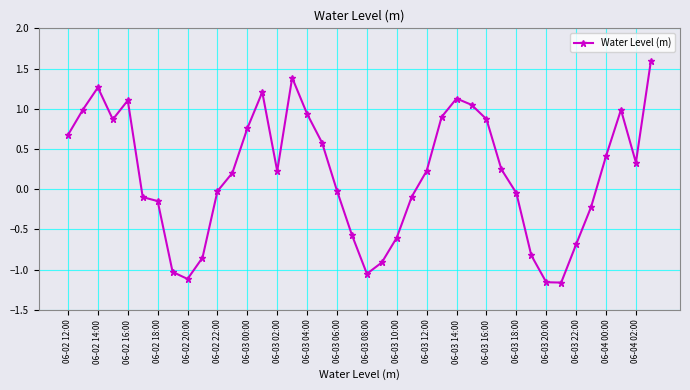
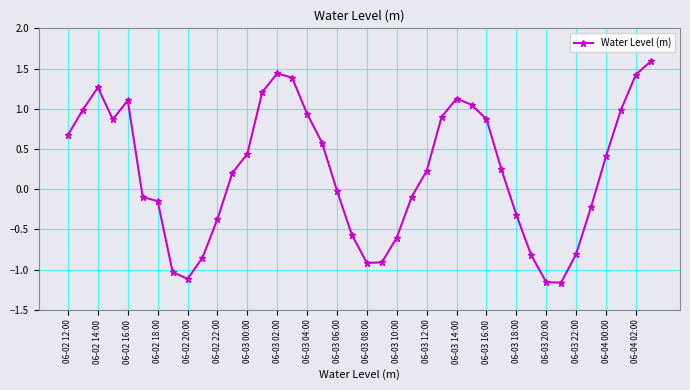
  {
    "06-02 12:00": 0.7,
    "06-02 14:00": 1.3,
    "06-02 16:00": 1.1,
    "06-02 18:00": -0.1,
    "06-02 20:00": -1.1,
-   "06-02 22:00": 0.0,
-   "06-03 00:00": 0.8,
-   "06-03 02:00": 0.2,
+   "06-02 22:00": -0.4,
+   "06-03 00:00": 0.4,
+   "06-03 02:00": 1.4,
    "06-03 04:00": 0.9,
    "06-03 06:00": 0.0,
-   "06-03 08:00": -1.1,
+   "06-03 08:00": -0.9,
    "06-03 10:00": -0.6,
    "06-03 12:00": 0.2,
    "06-03 14:00": 1.1,
    "06-03 16:00": 0.9,
-   "06-03 18:00": 0.0,
+   "06-03 18:00": -0.3,
    "06-03 20:00": -1.2,
-   "06-03 22:00": -0.7,
+   "06-03 22:00": -0.8,
    "06-04 00:00": 0.4,
-   "06-04 02:00": 0.3
+   "06-04 02:00": 1.4
  }
